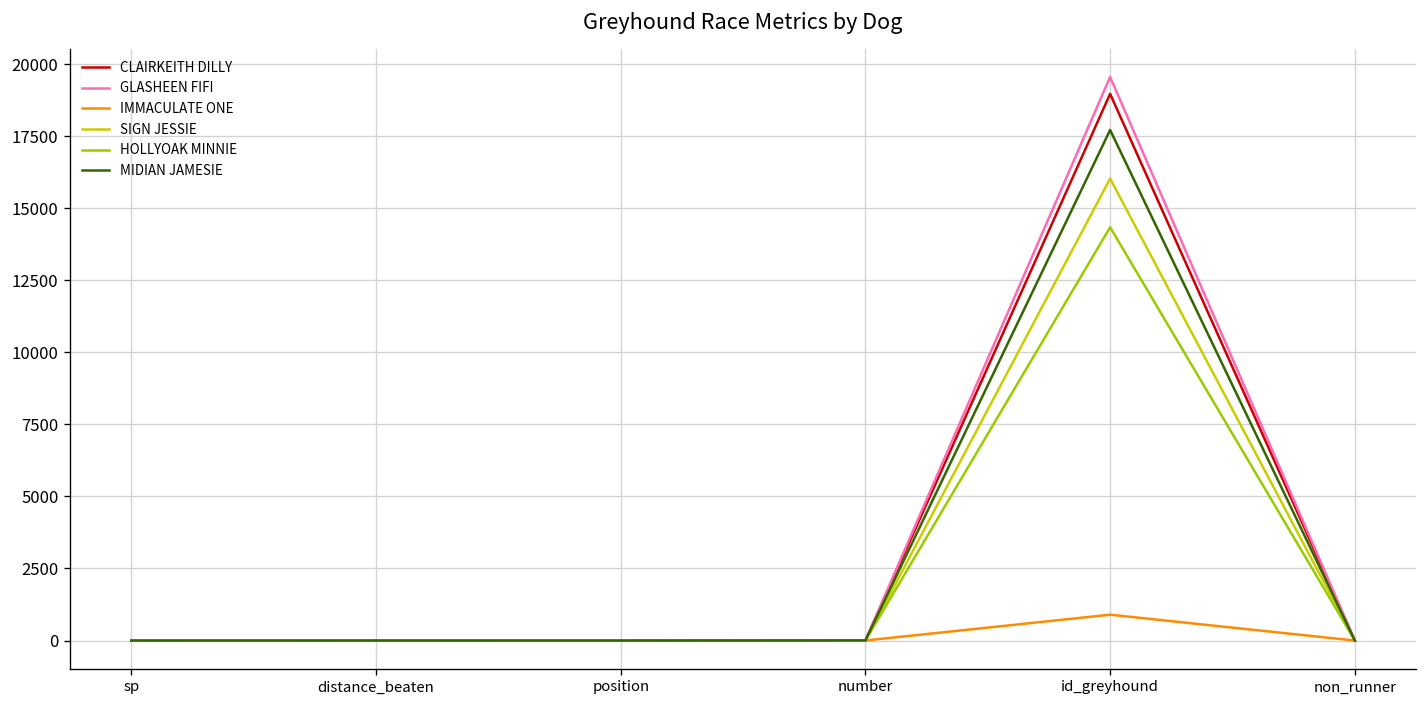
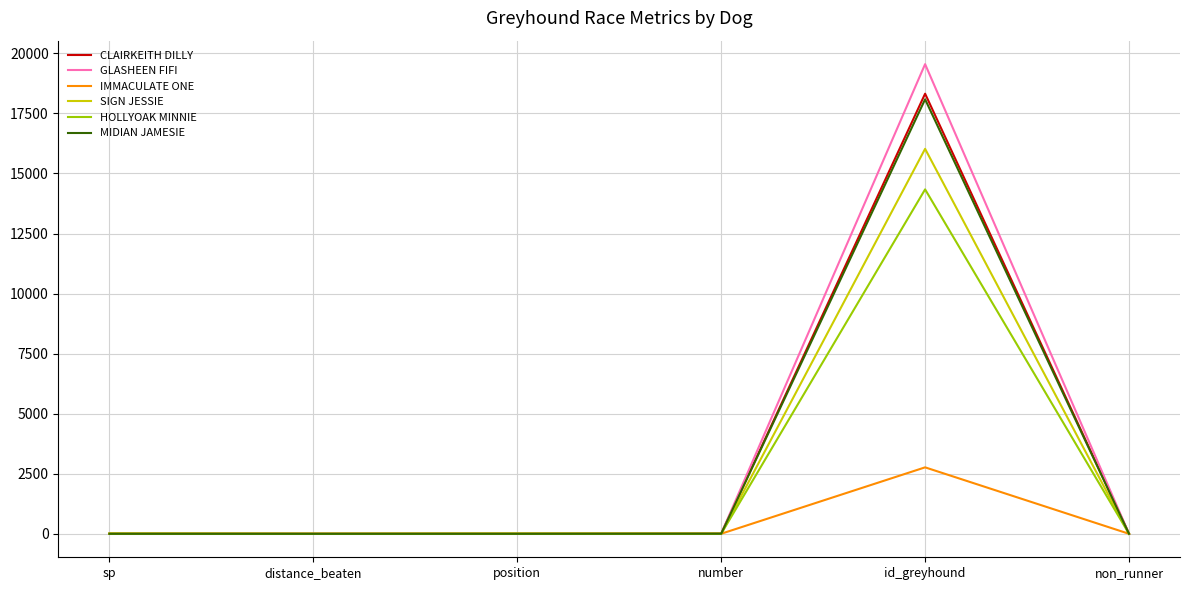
  {
    "CLAIRKEITH DILLY": {
-     "id_greyhound": 19000
+     "id_greyhound": 18300
    },
    "GLASHEEN FIFI": {
      "id_greyhound": 19600
    },
    "IMMACULATE ONE": {
-     "id_greyhound": 900
+     "id_greyhound": 2800
    },
    "MIDIAN JAMESIE": {
-     "id_greyhound": 17700
+     "id_greyhound": 18100
    }
  }
